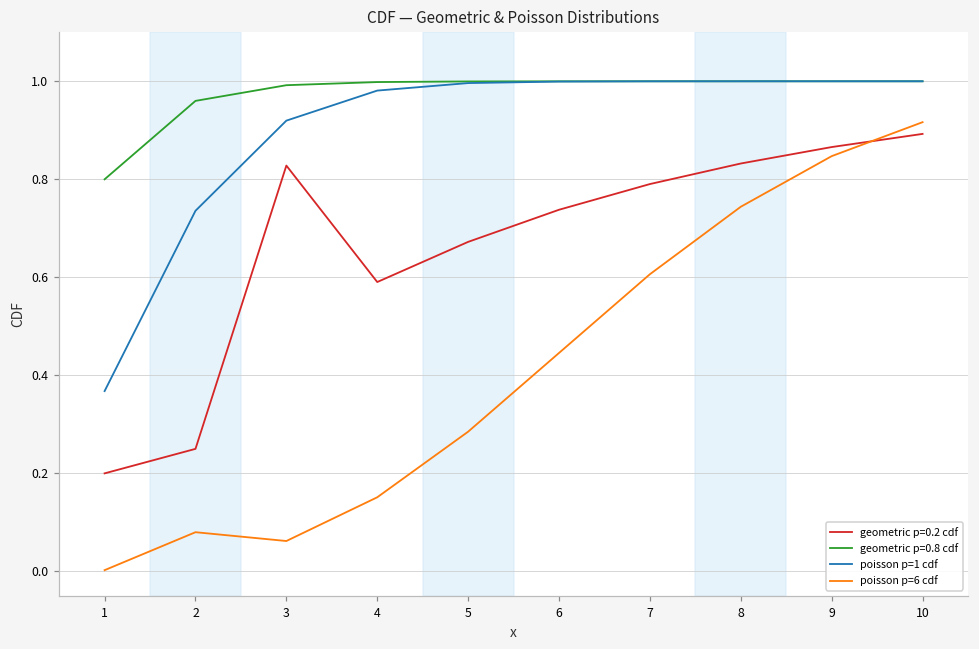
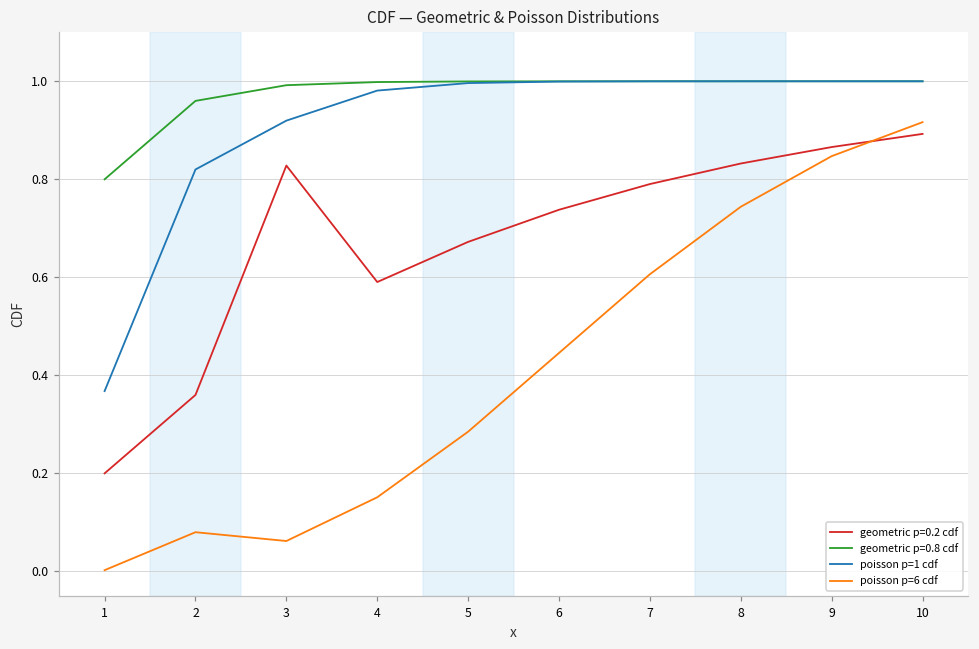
  {
    "geometric p=0.2 cdf": {
      "1": 0.20,
-     "2": 0.25,
+     "2": 0.36,
      "3": 0.83,
      "4": 0.59,
      "5": 0.67,
      "6": 0.74,
      "7": 0.79,
      "8": 0.83,
      "9": 0.87,
      "10": 0.89
    },
    "geometric p=0.8 cdf": {
      "1": 0.80,
      "2": 0.96,
      "3": 0.99,
      "4": 1.00
    },
    "poisson p=1 cdf": {
      "1": 0.37,
-     "2": 0.74,
+     "2": 0.82,
      "3": 0.92,
      "4": 0.98
    },
    "poisson p=6 cdf": {
      "1": 0.00,
      "2": 0.08,
      "3": 0.06,
      "4": 0.15,
      "5": 0.29,
      "6": 0.45,
      "7": 0.61,
      "8": 0.74,
      "9": 0.85,
      "10": 0.92
    }
  }
